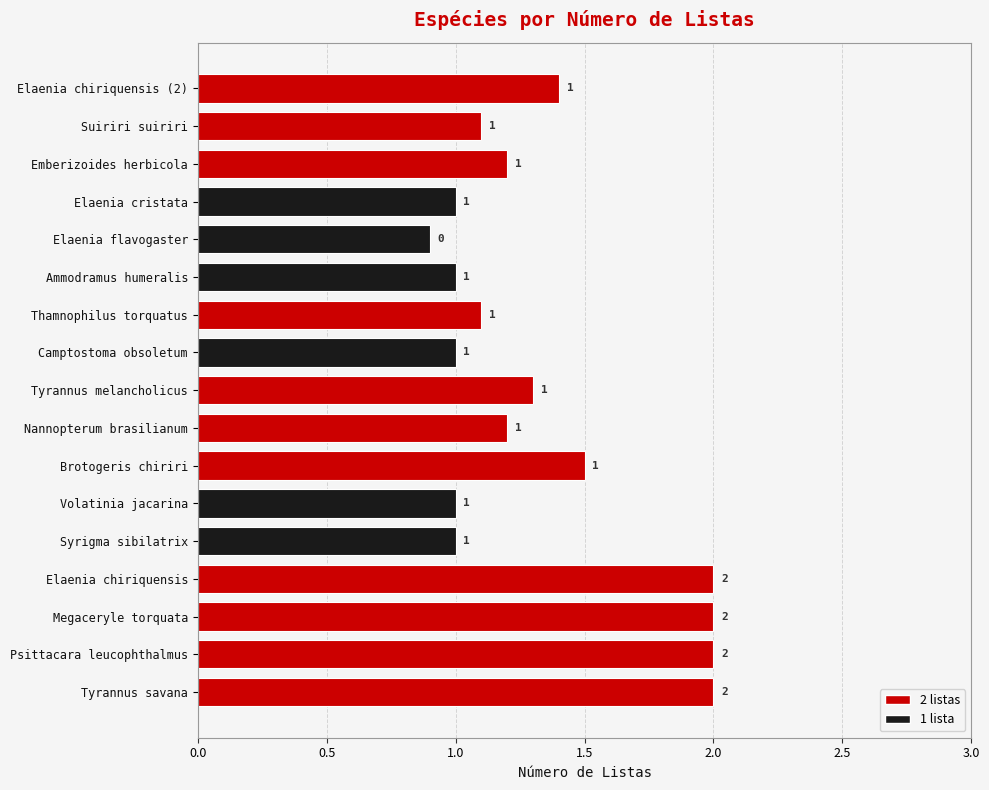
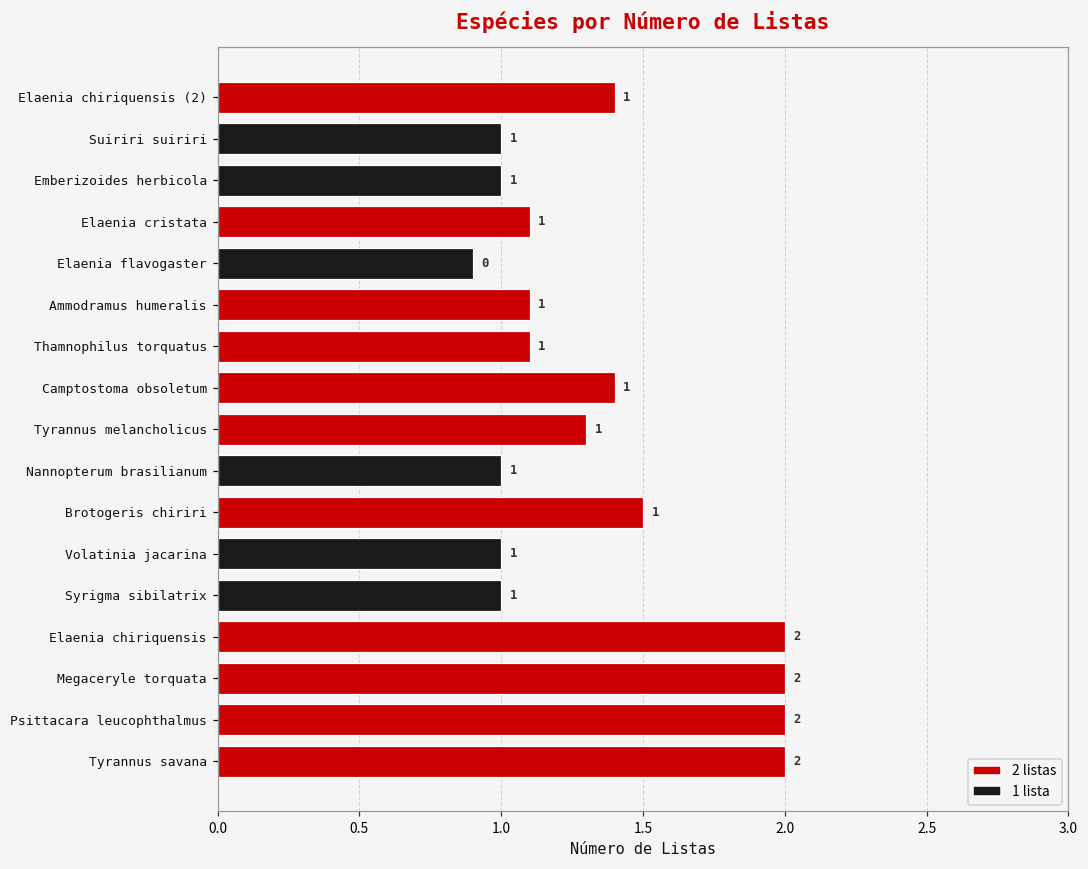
  {
-   "Suiriri suiriri": 1.1,
-   "Emberizoides herbicola": 1.2,
-   "Elaenia cristata": 1.0,
-   "Ammodramus humeralis": 1.0,
-   "Camptostoma obsoletum": 1.0,
-   "Nannopterum brasilianum": 1.2
+   "Suiriri suiriri": 1.0,
+   "Emberizoides herbicola": 1.0,
+   "Elaenia cristata": 1.1,
+   "Ammodramus humeralis": 1.1,
+   "Camptostoma obsoletum": 1.4,
+   "Nannopterum brasilianum": 1.0
  }
